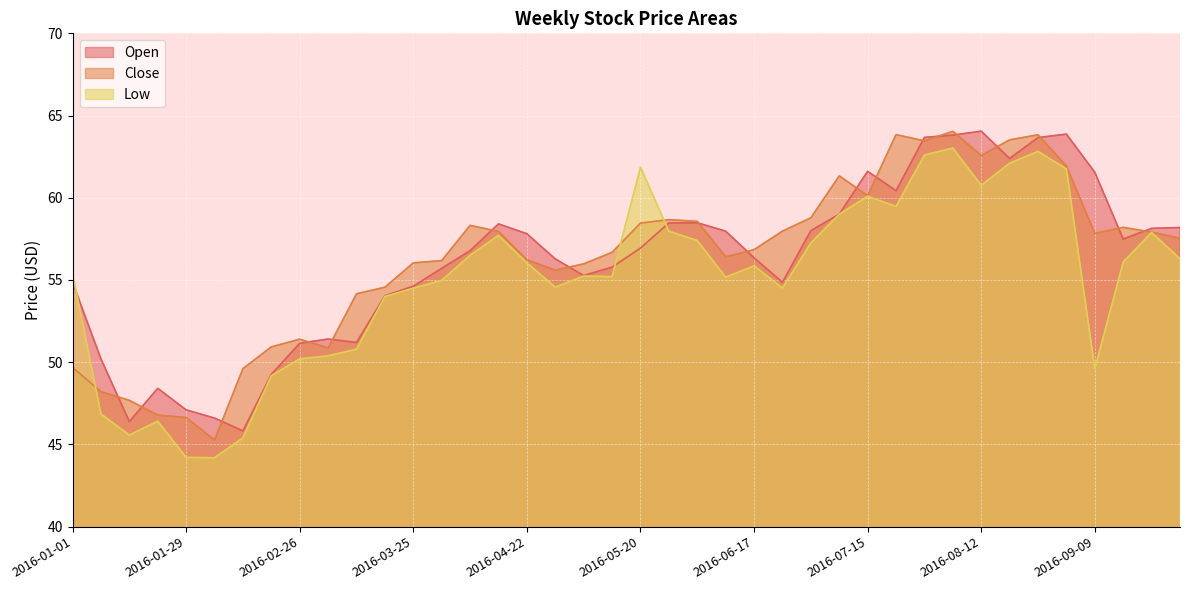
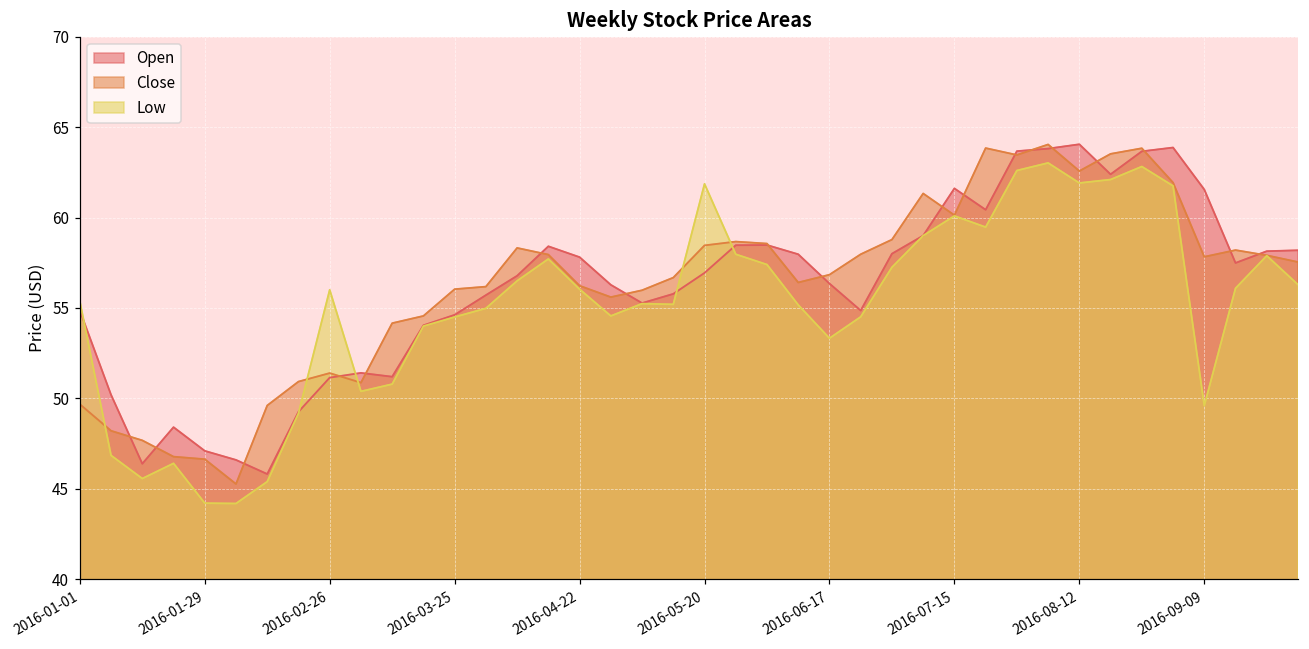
  {
    "Low": {
      "2016-01-01": 55.4,
      "2016-01-29": 44.2,
-     "2016-02-26": 50.2,
+     "2016-02-26": 56.0,
      "2016-04-22": 56.0,
      "2016-05-20": 61.9,
-     "2016-06-17": 55.9,
-     "2016-08-12": 60.8,
+     "2016-06-17": 53.3,
+     "2016-08-12": 61.9,
      "2016-09-09": 49.6
    }
  }
